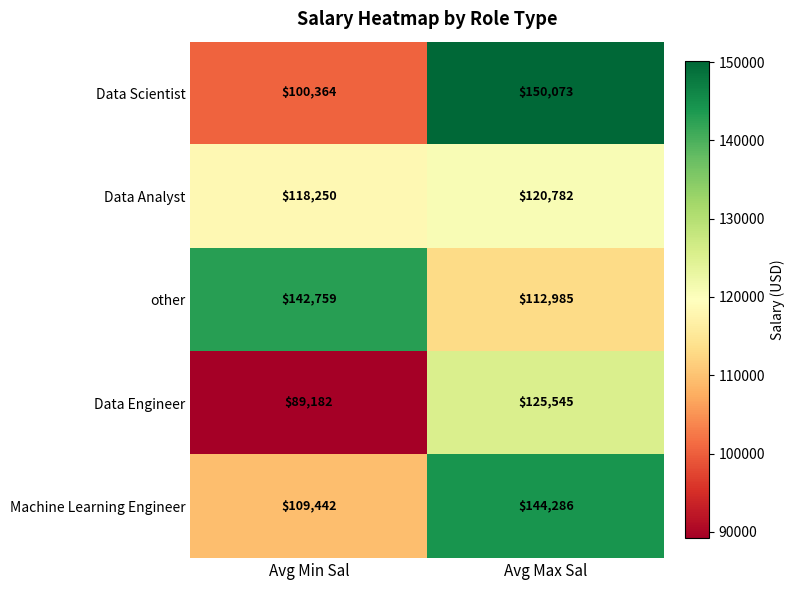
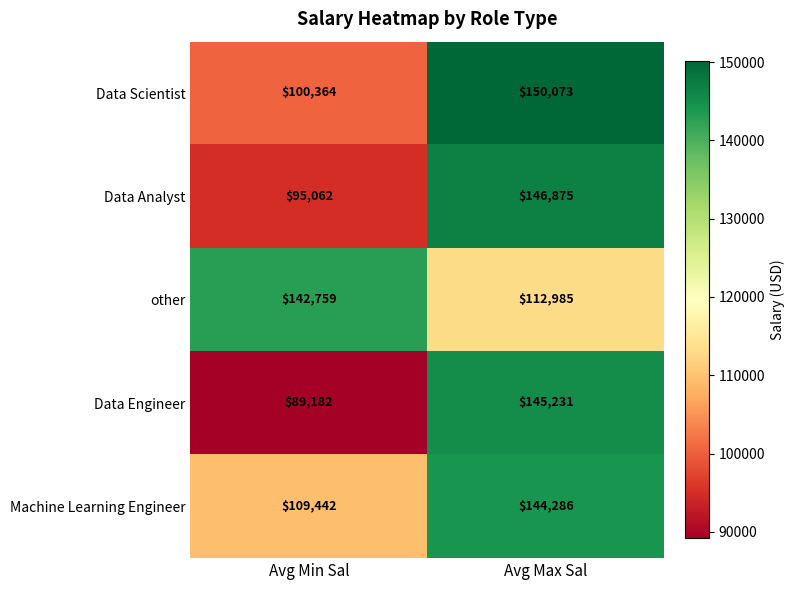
  {
    "Data Scientist": {
      "Avg Min Sal": "$100,364",
      "Avg Max Sal": "$150,073"
    },
    "Data Analyst": {
-     "Avg Min Sal": "$118,250",
-     "Avg Max Sal": "$120,782"
+     "Avg Min Sal": "$95,062",
+     "Avg Max Sal": "$146,875"
    },
    "other": {
      "Avg Min Sal": "$142,759",
      "Avg Max Sal": "$112,985"
    },
    "Data Engineer": {
      "Avg Min Sal": "$89,182",
-     "Avg Max Sal": "$125,545"
+     "Avg Max Sal": "$145,231"
    },
    "Machine Learning Engineer": {
      "Avg Min Sal": "$109,442",
      "Avg Max Sal": "$144,286"
    }
  }
